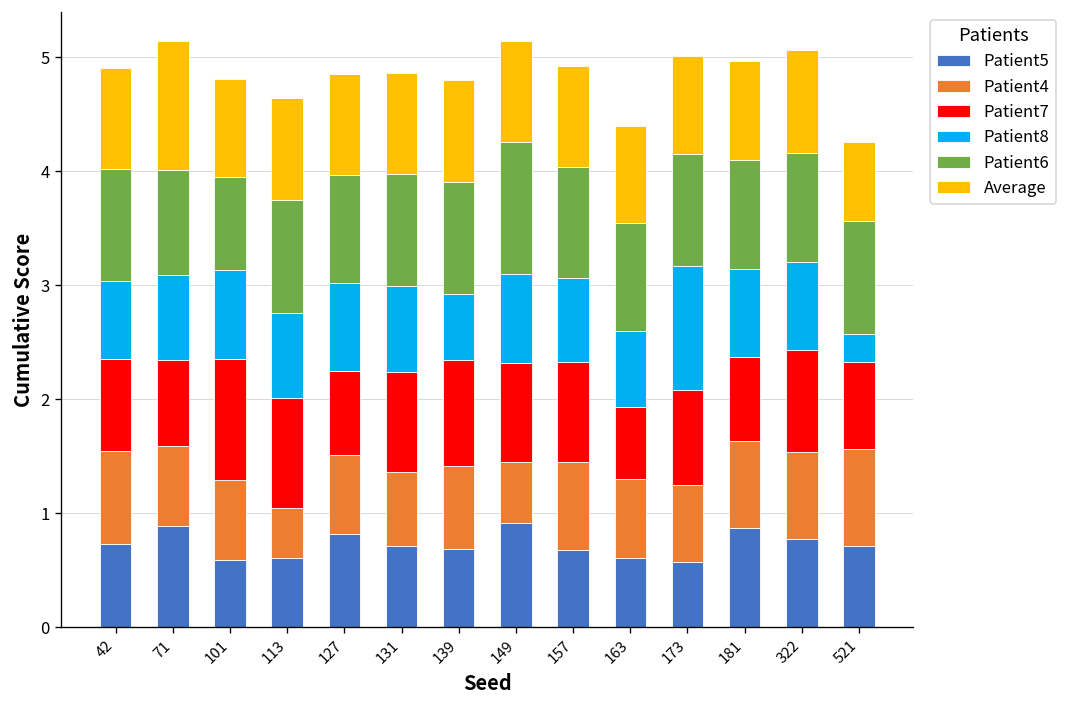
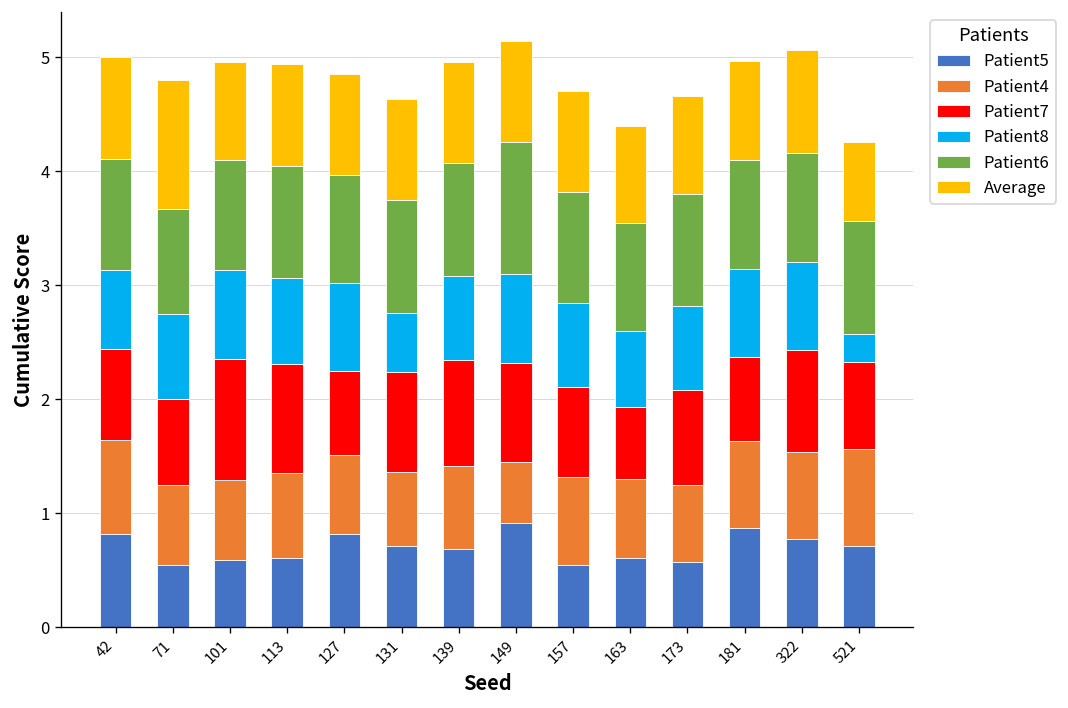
  {
    "Patient5": {
-     "42": 0.7,
-     "71": 0.9,
+     "42": 0.8,
+     "71": 0.6,
      "101": 0.6,
      "113": 0.6,
      "127": 0.8,
      "131": 0.7,
      "139": 0.7,
      "149": 0.9,
-     "157": 0.7,
+     "157": 0.6,
      "163": 0.6,
      "173": 0.6,
      "181": 0.9,
      "322": 0.8,
      "521": 0.7
    },
    "Patient4": {
      "42": 0.8,
      "71": 0.7,
      "101": 0.7,
-     "113": 0.4,
+     "113": 0.7,
      "127": 0.7,
      "131": 0.6,
      "139": 0.7,
      "149": 0.5,
      "157": 0.8,
      "163": 0.7,
      "173": 0.7,
      "181": 0.8,
      "322": 0.8,
      "521": 0.9
    },
    "Patient7": {
      "42": 0.8,
      "71": 0.8,
      "101": 1.1,
      "113": 1.0,
      "127": 0.7,
      "131": 0.9,
      "139": 0.9,
      "149": 0.9,
-     "157": 0.9,
+     "157": 0.8,
      "163": 0.6,
      "173": 0.8,
      "181": 0.7,
      "322": 0.9,
      "521": 0.8
    },
    "Patient8": {
      "42": 0.7,
      "71": 0.8,
      "101": 0.8,
      "113": 0.8,
      "127": 0.8,
-     "131": 0.8,
-     "139": 0.6,
+     "131": 0.5,
+     "139": 0.7,
      "149": 0.8,
      "157": 0.7,
      "163": 0.7,
-     "173": 1.1,
+     "173": 0.7,
      "181": 0.8,
      "322": 0.8,
      "521": 0.2
    },
    "Patient6": {
      "42": 1.0,
      "71": 0.9,
-     "101": 0.8,
+     "101": 1.0,
      "113": 1.0,
      "127": 0.9,
      "131": 1.0,
      "139": 1.0,
      "149": 1.2,
      "157": 1.0,
      "163": 0.9,
      "173": 1.0,
      "181": 1.0,
      "322": 1.0,
      "521": 1.0
    },
    "Average": {
      "42": 0.9,
      "71": 1.1,
      "101": 0.9,
      "113": 0.9,
      "127": 0.9,
      "131": 0.9,
      "139": 0.9,
      "149": 0.9,
      "157": 0.9,
      "163": 0.8,
      "173": 0.9,
      "181": 0.9,
      "322": 0.9,
      "521": 0.7
    }
  }
